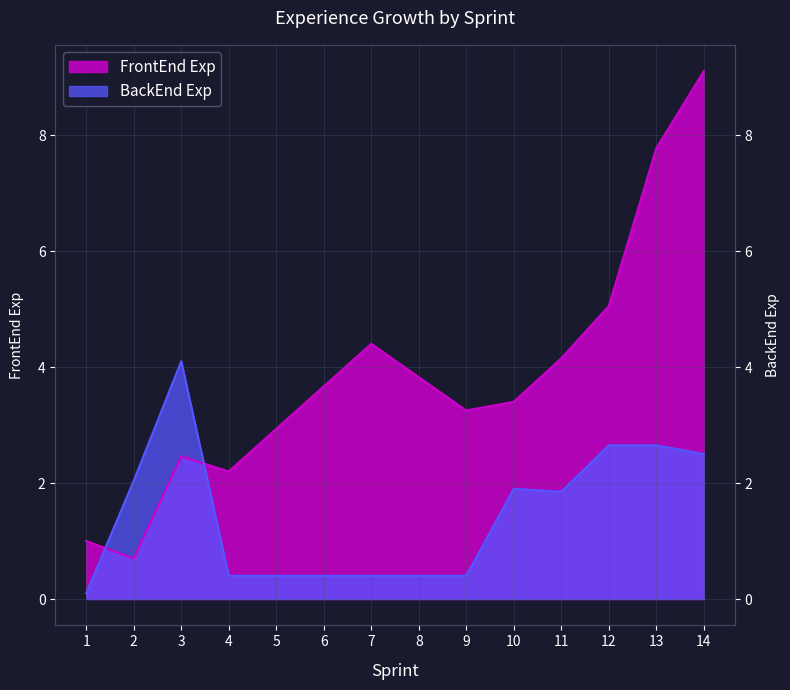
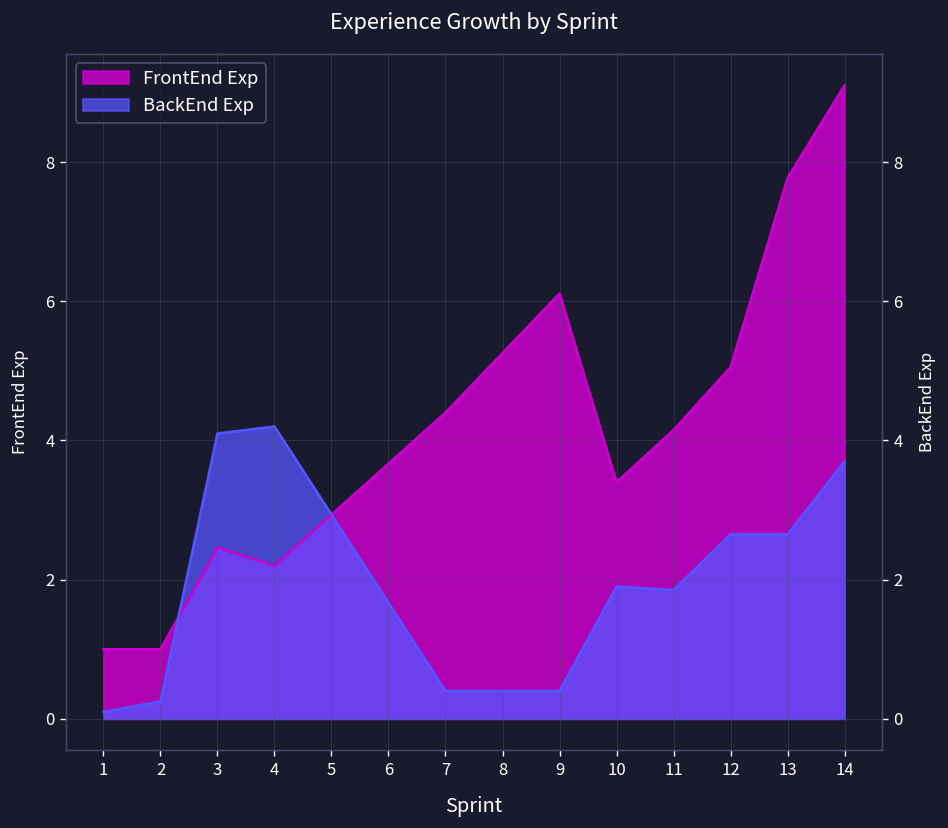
  {
    "FrontEnd Exp": {
      "1": 1.0,
-     "2": 0.7,
+     "2": 1.0,
      "3": 2.5,
      "4": 2.2,
      "7": 4.4,
-     "9": 3.3,
+     "9": 6.1,
      "10": 3.4,
      "11": 4.2,
      "12": 5.1,
      "13": 7.8,
      "14": 9.1
    },
    "BackEnd Exp": {
      "1": 0.1,
-     "2": 2.0,
+     "2": 0.3,
      "3": 4.1,
-     "4": 0.4,
+     "4": 4.2,
      "7": 0.4,
      "9": 0.4,
      "10": 1.9,
      "11": 1.9,
      "12": 2.7,
      "13": 2.7,
-     "14": 2.5
+     "14": 3.7
    }
  }
